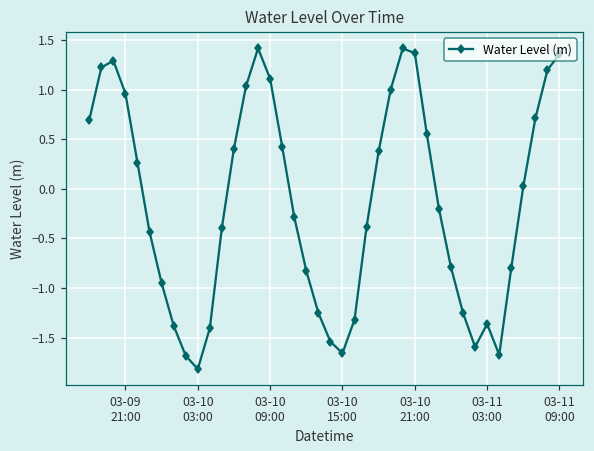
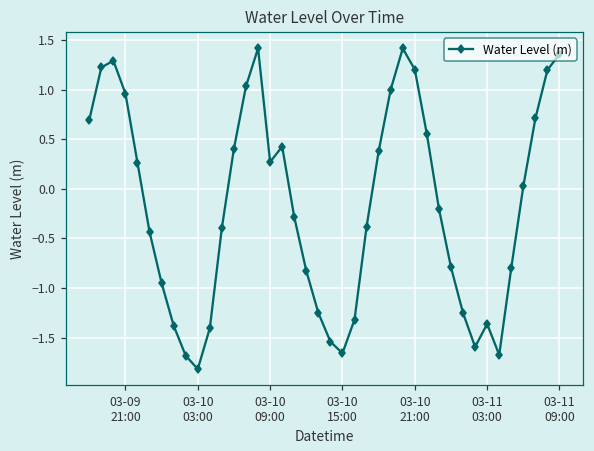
  {
    "03-09 21:00": 1.0,
    "03-10 03:00": -1.8,
-   "03-10 09:00": 1.1,
+   "03-10 09:00": 0.3,
    "03-10 15:00": -1.7,
-   "03-10 21:00": 1.4,
+   "03-10 21:00": 1.2,
    "03-11 03:00": -1.4
  }
